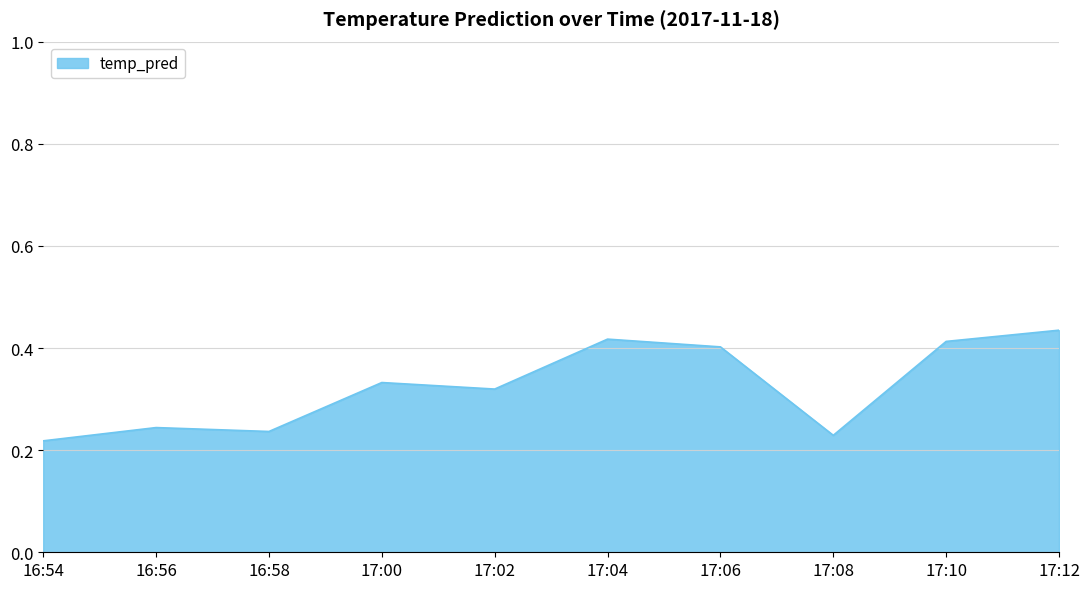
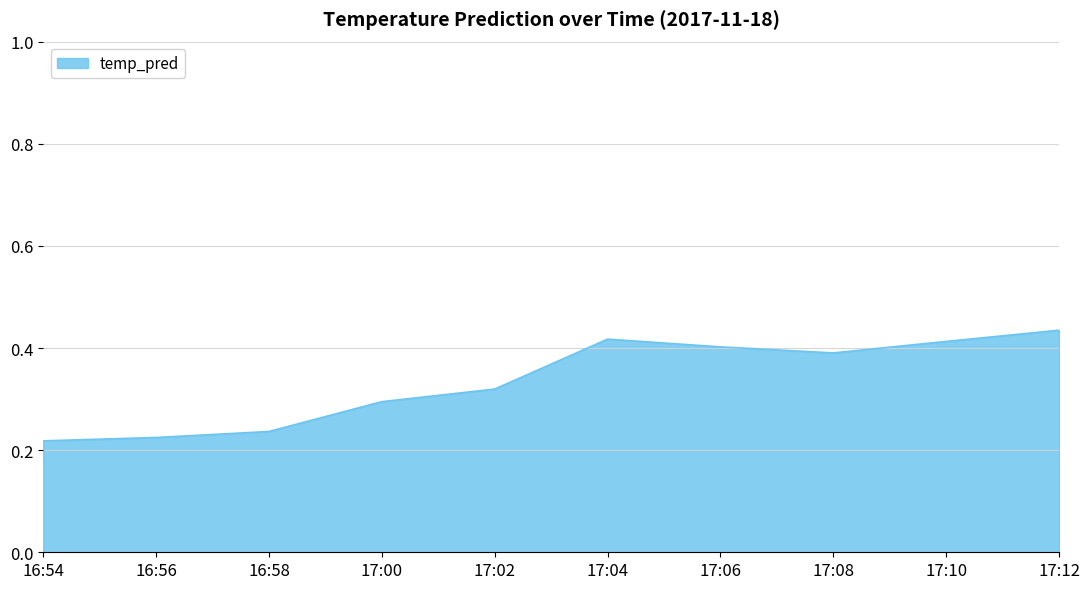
  {
    "16:54": 0.22,
-   "16:56": 0.24,
+   "16:56": 0.22,
    "16:58": 0.24,
-   "17:00": 0.33,
+   "17:00": 0.29,
    "17:02": 0.32,
    "17:04": 0.42,
    "17:06": 0.40,
-   "17:08": 0.23,
+   "17:08": 0.39,
    "17:10": 0.41,
    "17:12": 0.43
  }
